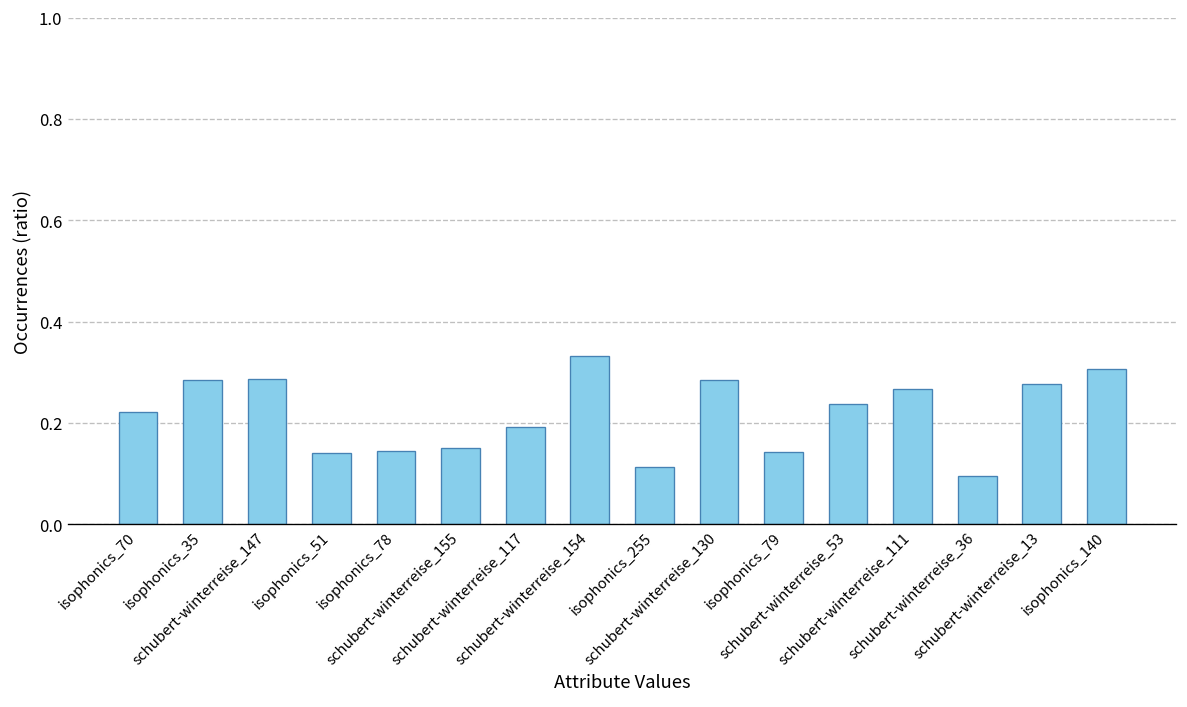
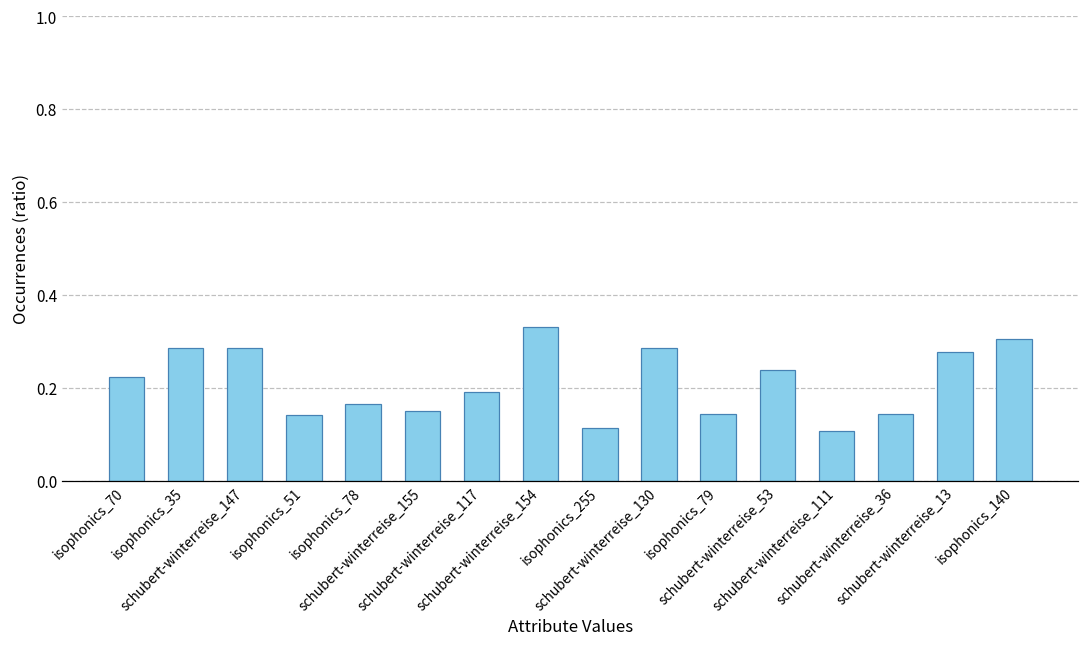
  {
    "isophonics_70": 0.22,
    "isophonics_35": 0.29,
    "schubert-winterreise_147": 0.29,
    "isophonics_51": 0.14,
-   "isophonics_78": 0.14,
+   "isophonics_78": 0.16,
    "schubert-winterreise_155": 0.15,
    "schubert-winterreise_117": 0.19,
    "schubert-winterreise_154": 0.33,
    "isophonics_255": 0.11,
    "schubert-winterreise_130": 0.28,
    "isophonics_79": 0.14,
    "schubert-winterreise_53": 0.24,
-   "schubert-winterreise_111": 0.27,
-   "schubert-winterreise_36": 0.09,
+   "schubert-winterreise_111": 0.11,
+   "schubert-winterreise_36": 0.14,
    "schubert-winterreise_13": 0.28,
    "isophonics_140": 0.31
  }
